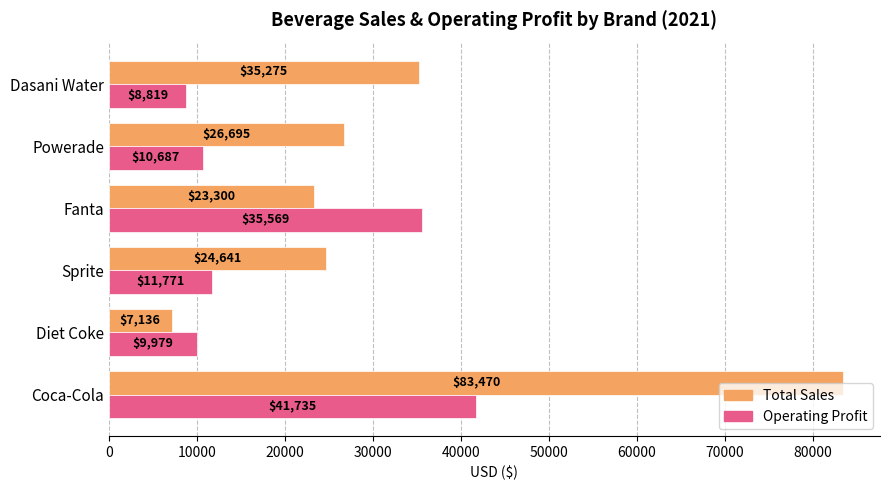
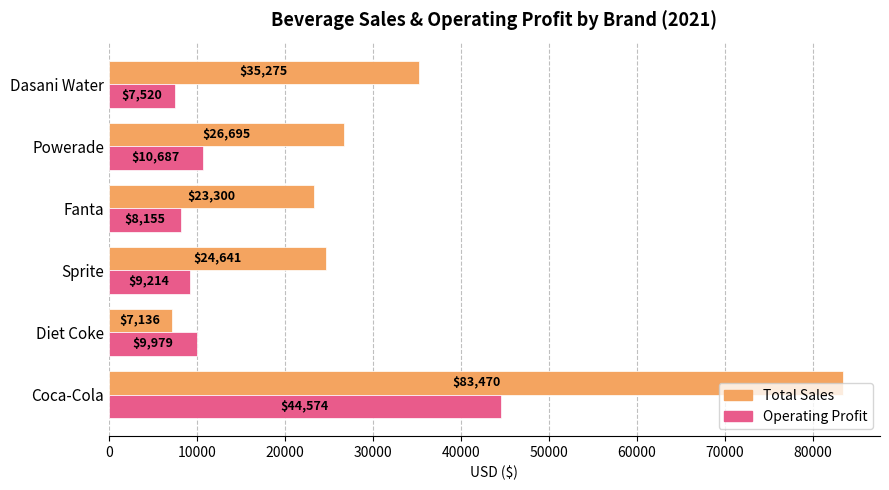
  {
    "Total Sales": {
      "Dasani Water": "$35,275",
      "Powerade": "$26,695",
      "Fanta": "$23,300",
      "Sprite": "$24,641",
      "Diet Coke": "$7,136",
      "Coca-Cola": "$83,470"
    },
    "Operating Profit": {
-     "Dasani Water": "$8,819",
+     "Dasani Water": "$7,520",
      "Powerade": "$10,687",
-     "Fanta": "$35,569",
-     "Sprite": "$11,771",
+     "Fanta": "$8,155",
+     "Sprite": "$9,214",
      "Diet Coke": "$9,979",
-     "Coca-Cola": "$41,735"
+     "Coca-Cola": "$44,574"
    }
  }
